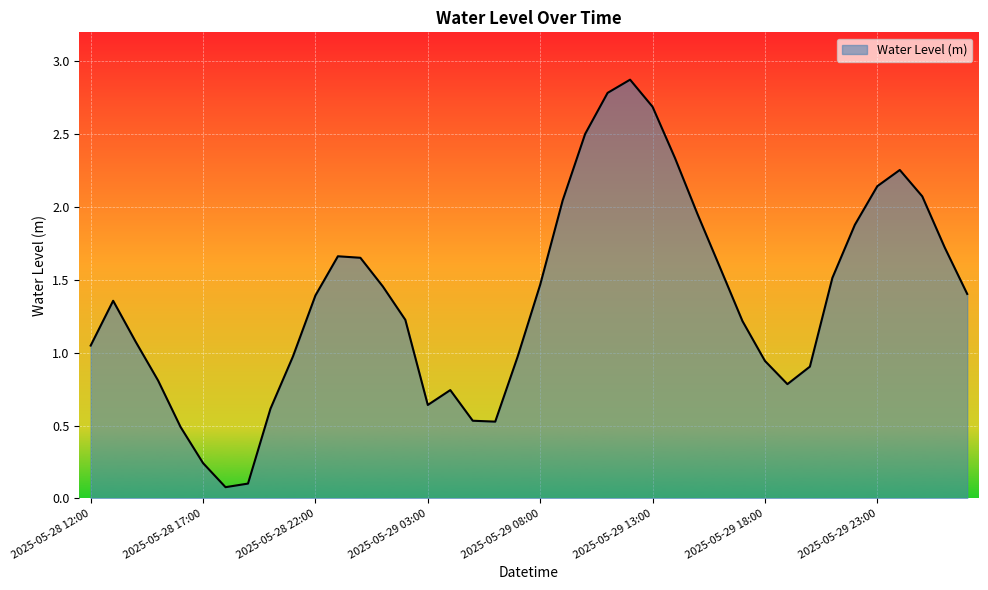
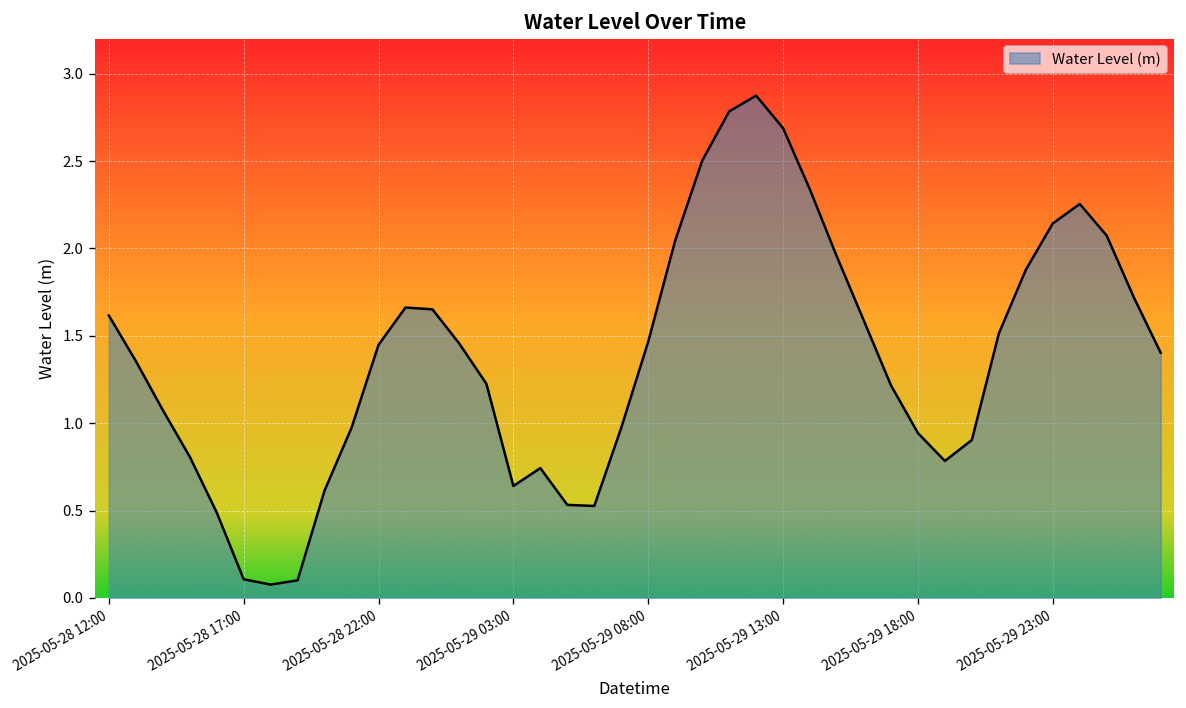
  {
-   "2025-05-28 12:00": 1.05,
-   "2025-05-28 17:00": 0.24,
-   "2025-05-28 22:00": 1.39,
+   "2025-05-28 12:00": 1.62,
+   "2025-05-28 17:00": 0.11,
+   "2025-05-28 22:00": 1.45,
    "2025-05-29 03:00": 0.64,
    "2025-05-29 08:00": 1.47,
    "2025-05-29 13:00": 2.69,
    "2025-05-29 18:00": 0.94,
    "2025-05-29 23:00": 2.14
  }
